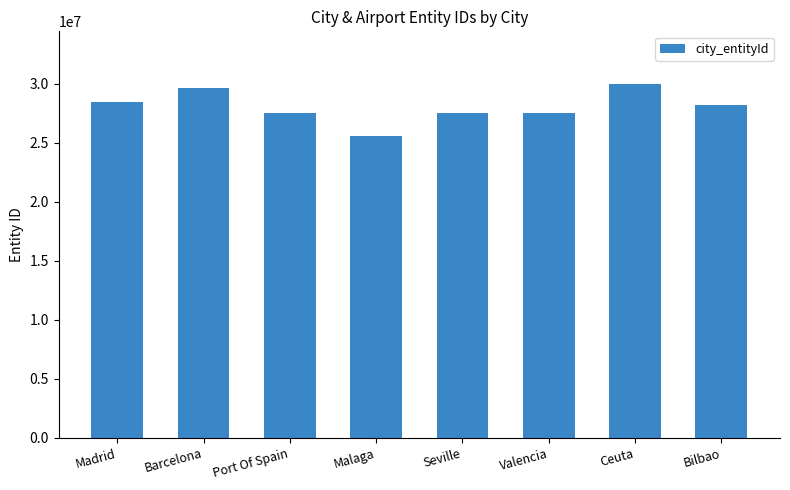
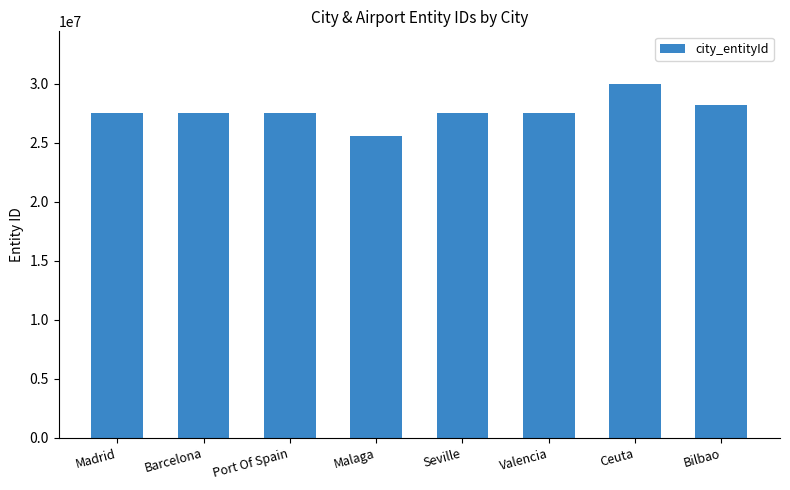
  {
-   "Madrid": 28400000,
-   "Barcelona": 29700000,
+   "Madrid": 27500000,
+   "Barcelona": 27500000,
    "Port Of Spain": 27500000,
    "Malaga": 25600000,
    "Seville": 27500000,
    "Valencia": 27500000,
    "Ceuta": 30000000,
    "Bilbao": 28200000
  }
